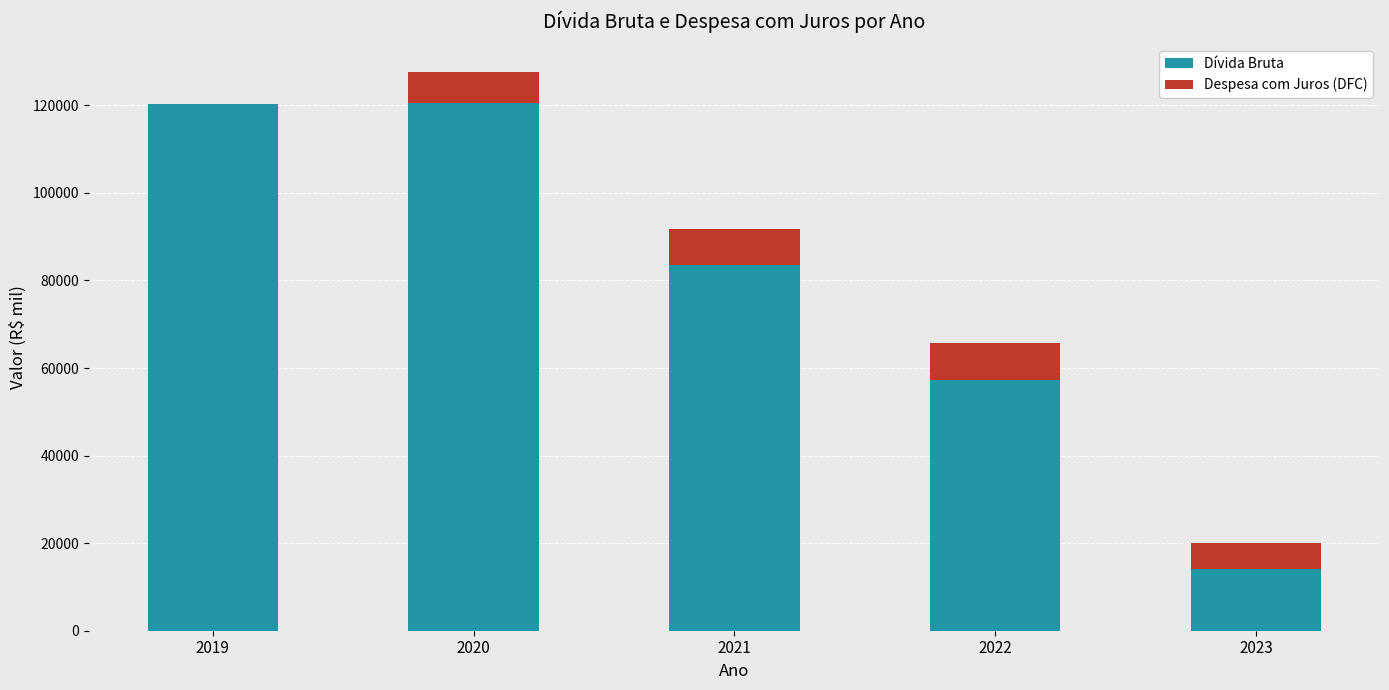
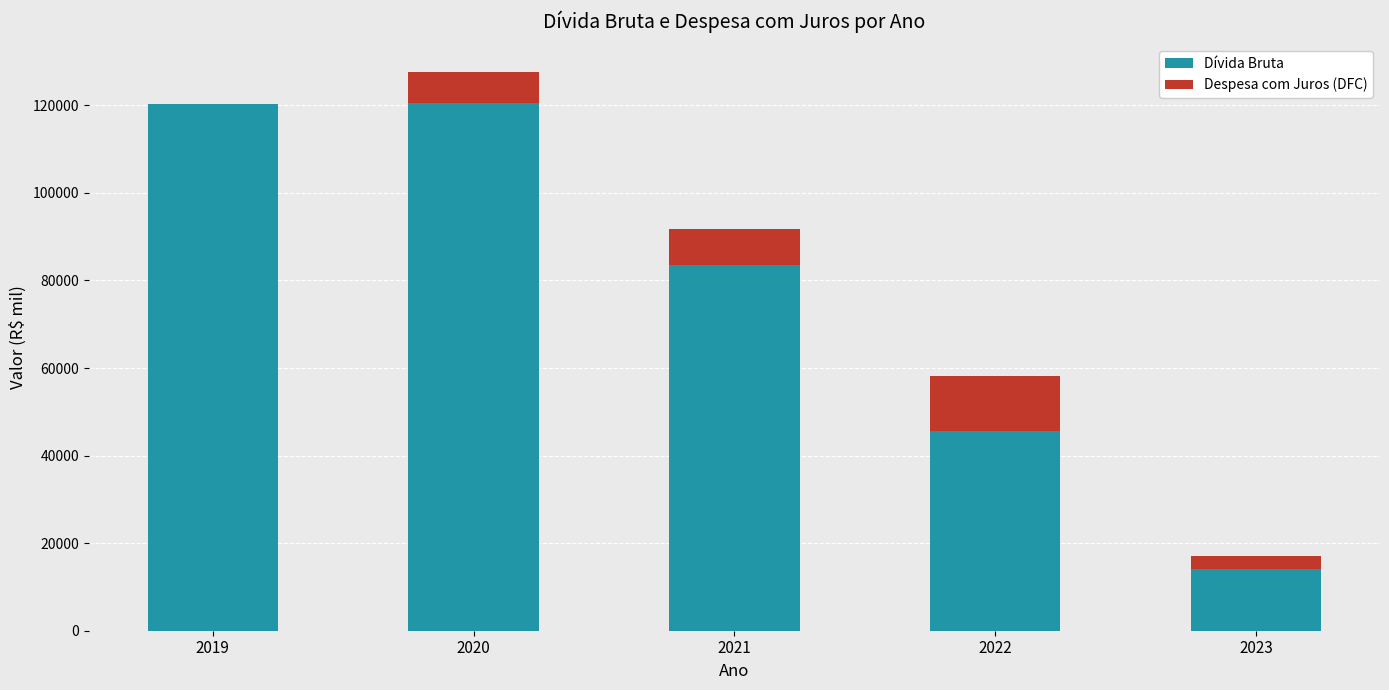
  {
    "Dívida Bruta": {
      "2019": 120000,
      "2020": 120000,
      "2021": 84000,
-     "2022": 57000,
+     "2022": 46000,
      "2023": 14000
    },
    "Despesa com Juros (DFC)": {
      "2019": 0,
      "2020": 7000,
      "2021": 8000,
-     "2022": 8000,
-     "2023": 6000
+     "2022": 13000,
+     "2023": 3000
    }
  }
